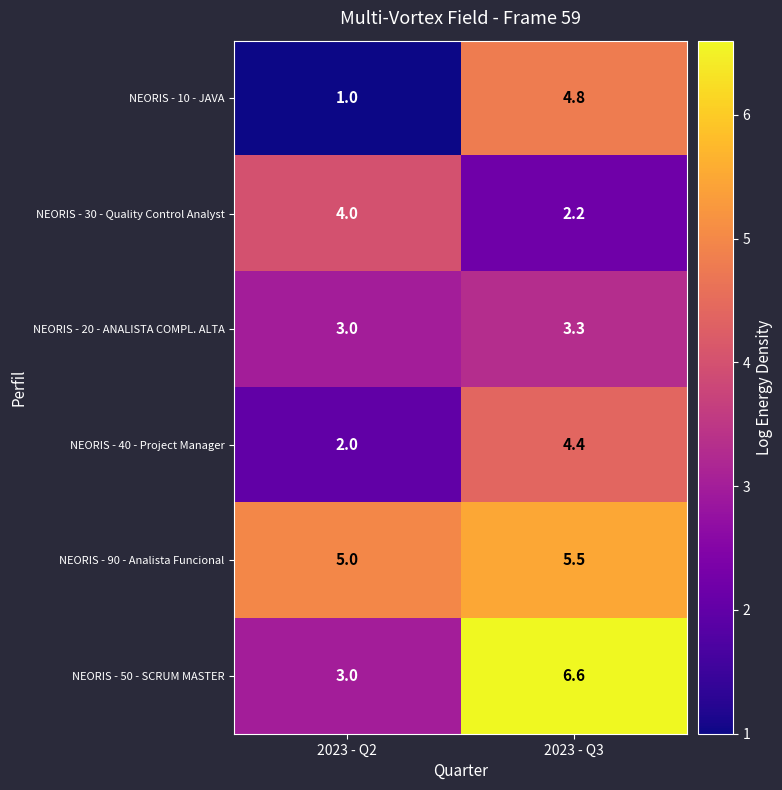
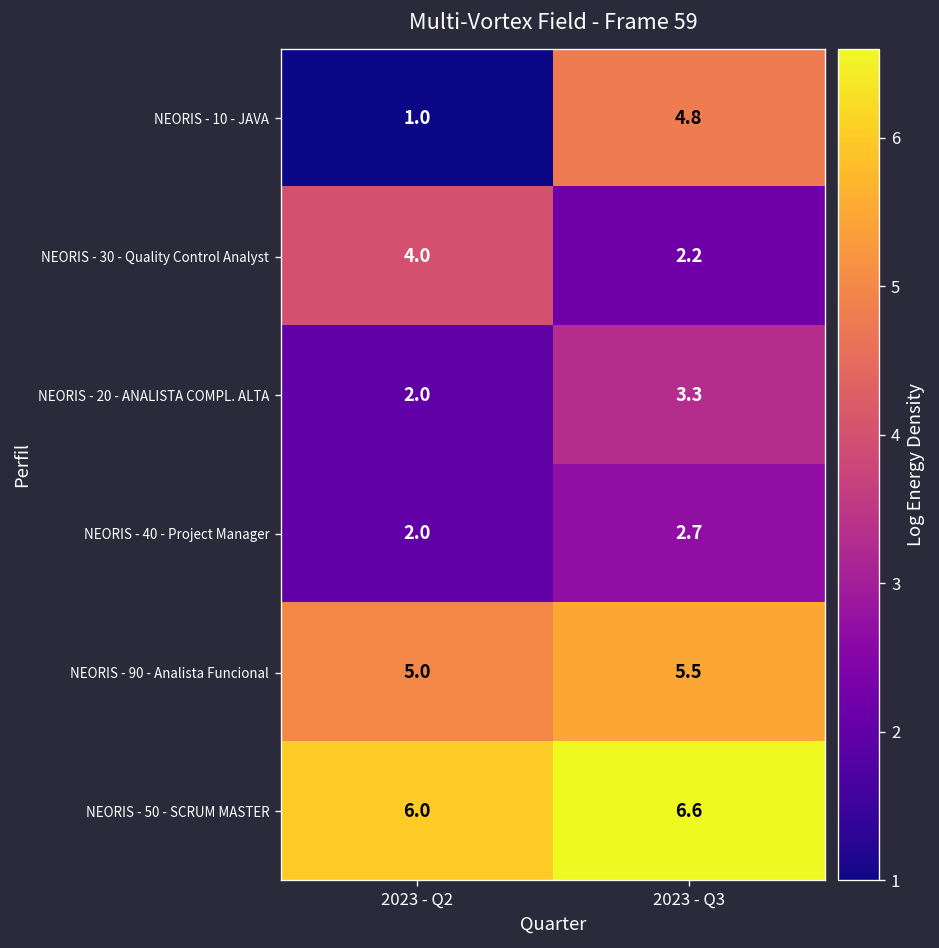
  {
    "NEORIS - 10 - JAVA": {
      "2023 - Q2": 1.0,
      "2023 - Q3": 4.8
    },
    "NEORIS - 30 - Quality Control Analyst": {
      "2023 - Q2": 4.0,
      "2023 - Q3": 2.2
    },
    "NEORIS - 20 - ANALISTA COMPL. ALTA": {
-     "2023 - Q2": 3.0,
+     "2023 - Q2": 2.0,
      "2023 - Q3": 3.3
    },
    "NEORIS - 40 - Project Manager": {
      "2023 - Q2": 2.0,
-     "2023 - Q3": 4.4
+     "2023 - Q3": 2.7
    },
    "NEORIS - 90 - Analista Funcional": {
      "2023 - Q2": 5.0,
      "2023 - Q3": 5.5
    },
    "NEORIS - 50 - SCRUM MASTER": {
-     "2023 - Q2": 3.0,
+     "2023 - Q2": 6.0,
      "2023 - Q3": 6.6
    }
  }
